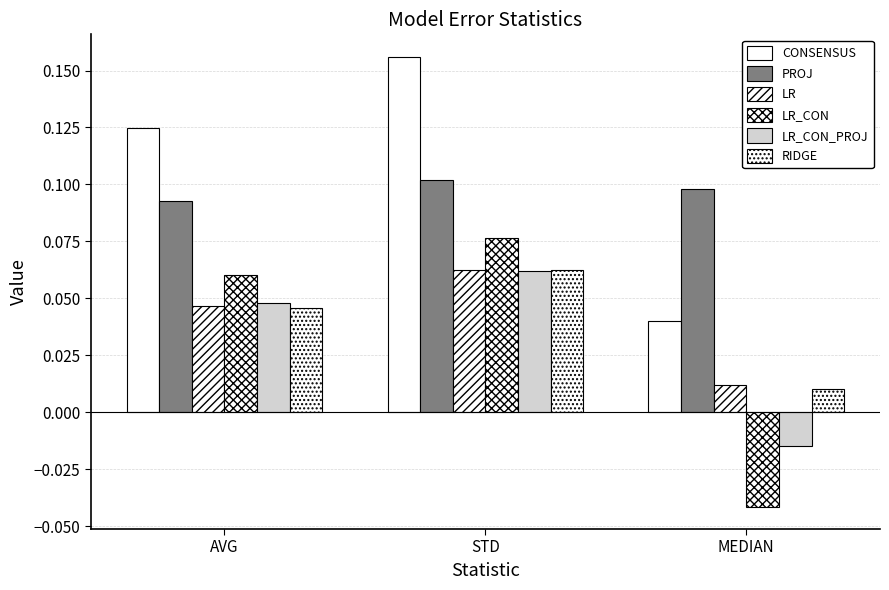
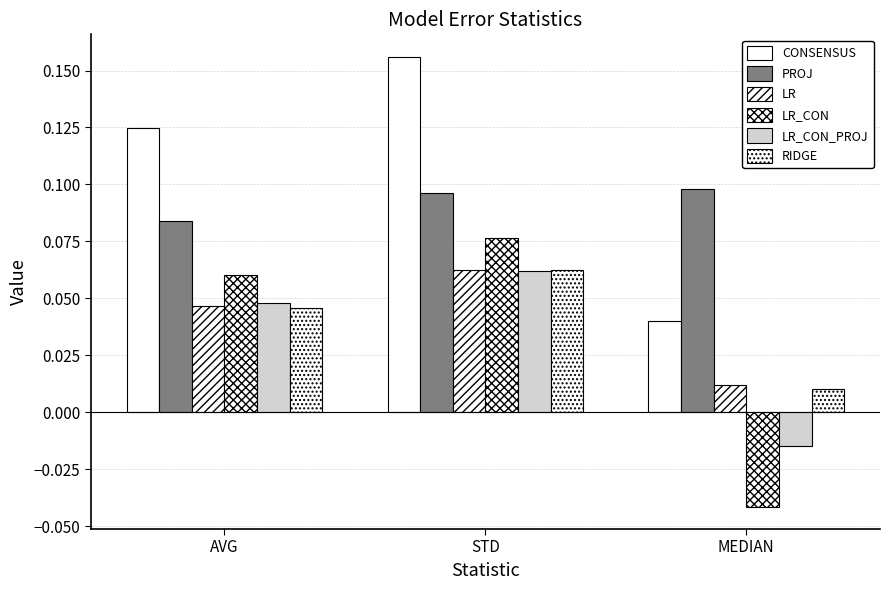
  {
    "PROJ": {
-     "AVG": 0.093,
-     "STD": 0.102,
+     "AVG": 0.084,
+     "STD": 0.096,
      "MEDIAN": 0.098
    },
    "LR_CON_PROJ": {
      "AVG": 0.048,
      "STD": 0.062,
      "MEDIAN": -0.015
    }
  }
